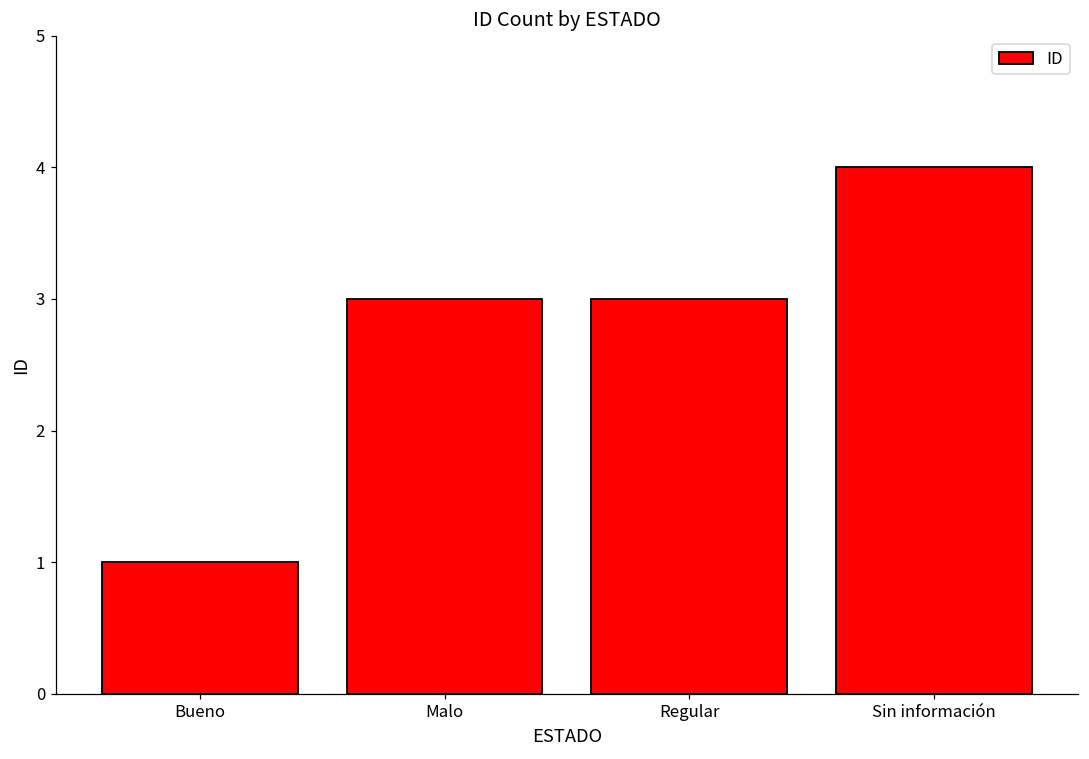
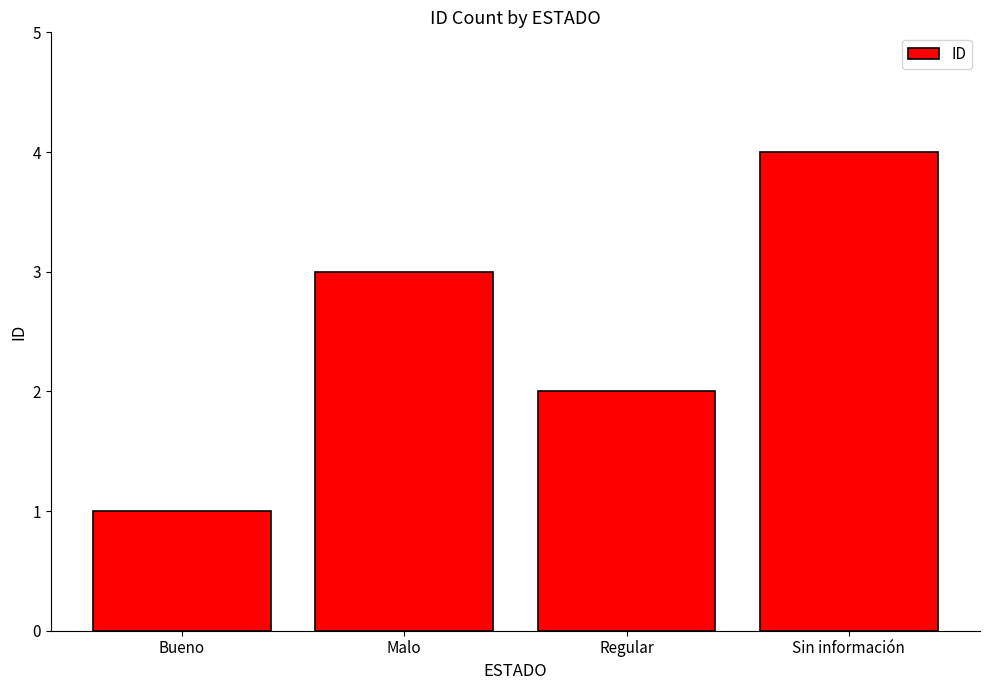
  {
    "Bueno": 1,
    "Malo": 3,
-   "Regular": 3,
+   "Regular": 2,
    "Sin información": 4
  }
